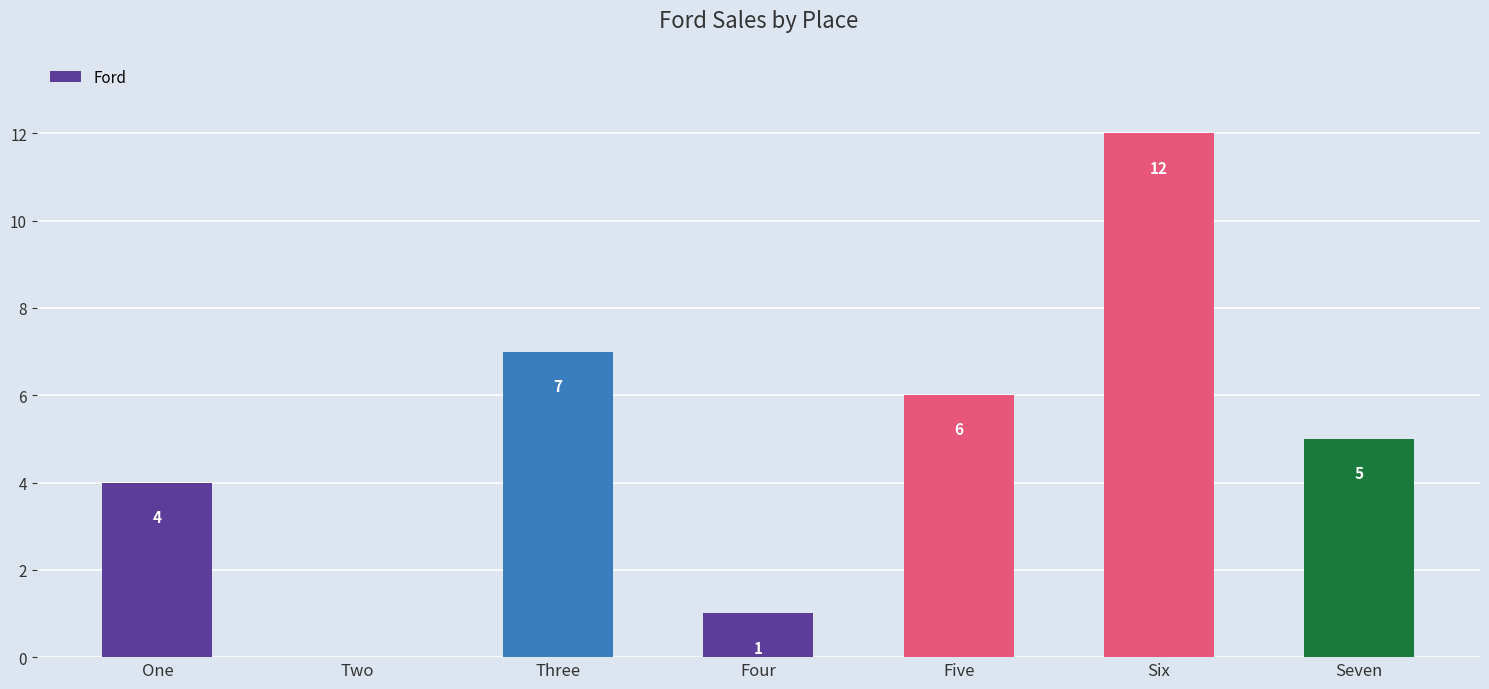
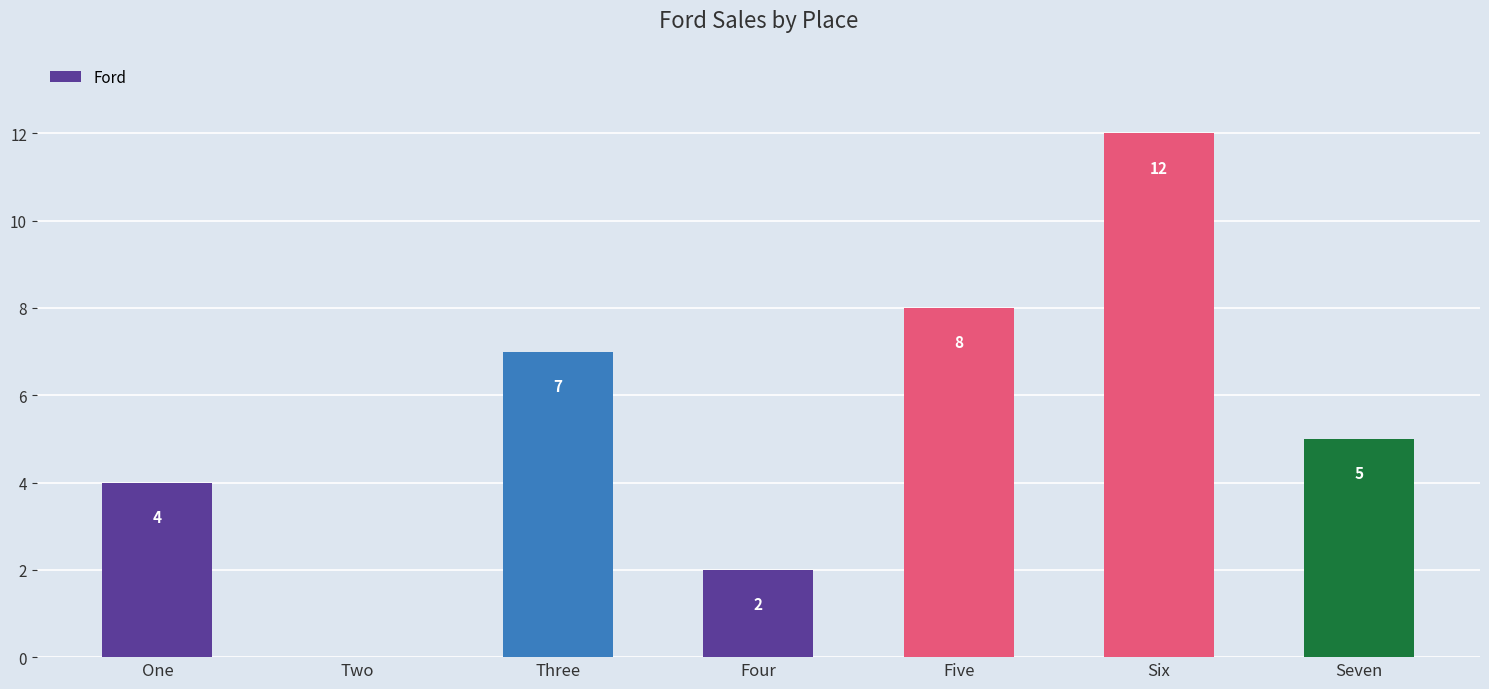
  {
    "One": 4,
    "Three": 7,
-   "Four": 1,
-   "Five": 6,
+   "Four": 2,
+   "Five": 8,
    "Six": 12,
    "Seven": 5
  }
